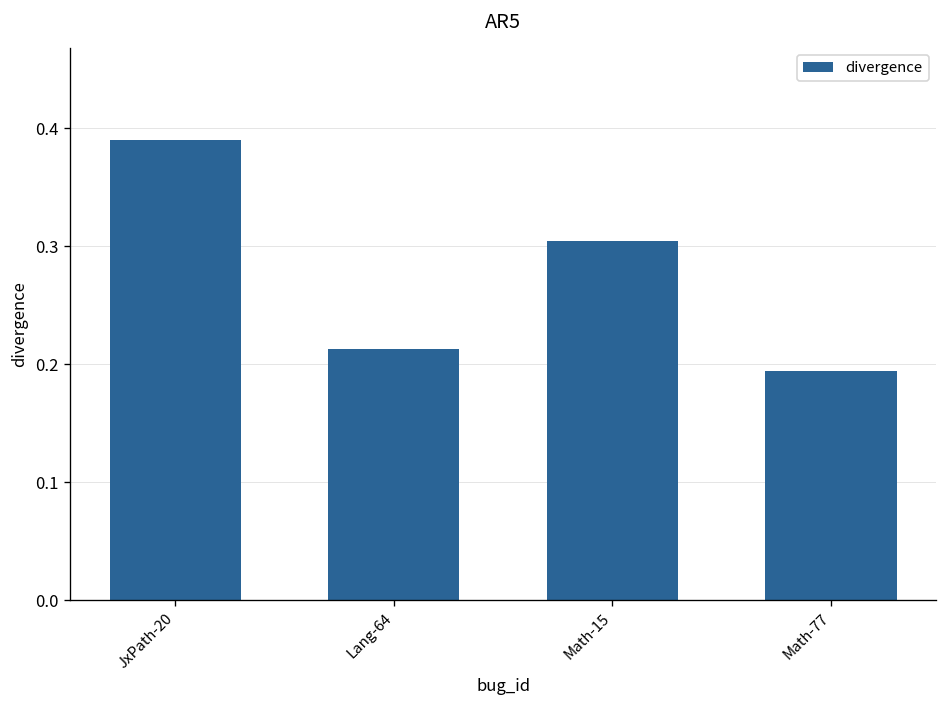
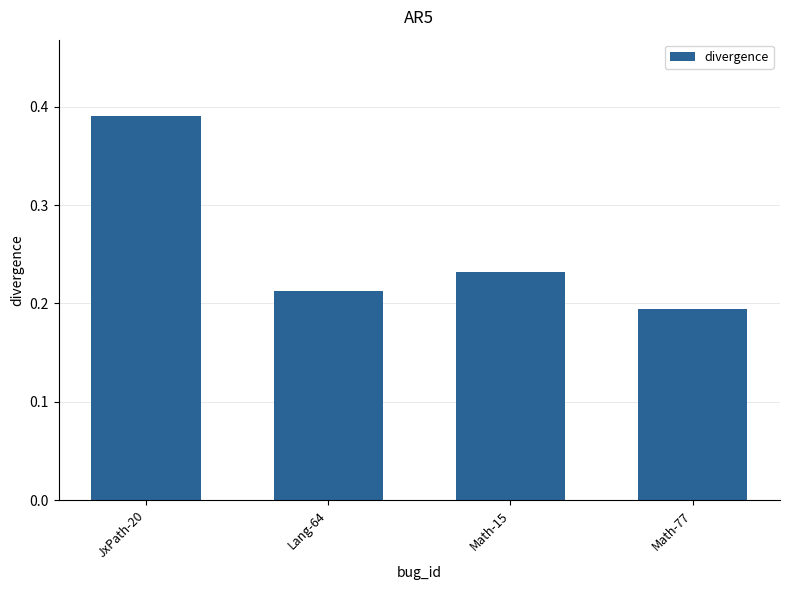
  {
    "JxPath-20": 0.39,
    "Lang-64": 0.21,
-   "Math-15": 0.30,
+   "Math-15": 0.23,
    "Math-77": 0.19
  }
